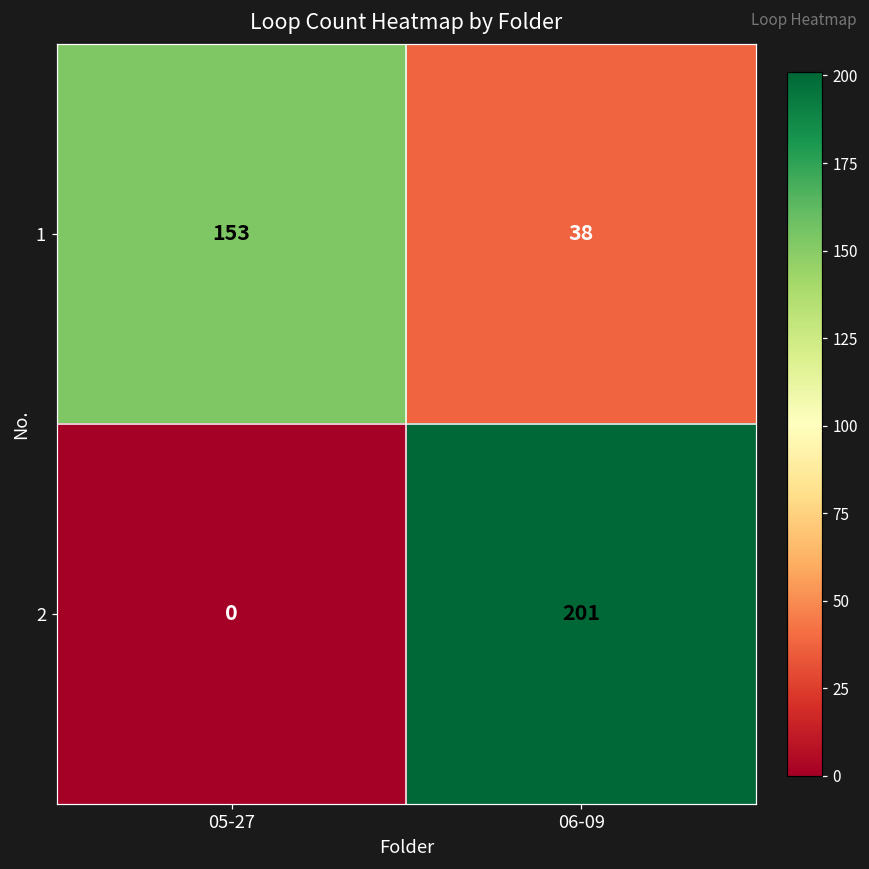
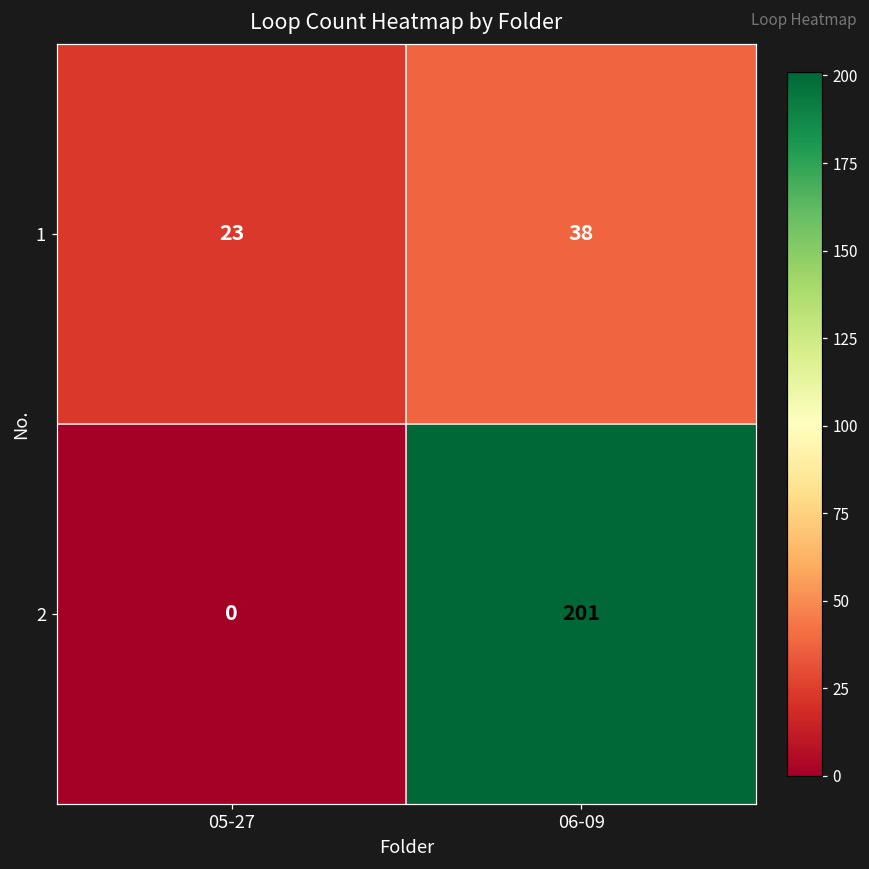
  {
    "1": {
-     "05-27": 153,
+     "05-27": 23,
      "06-09": 38
    },
    "2": {
      "05-27": 0,
      "06-09": 201
    }
  }
